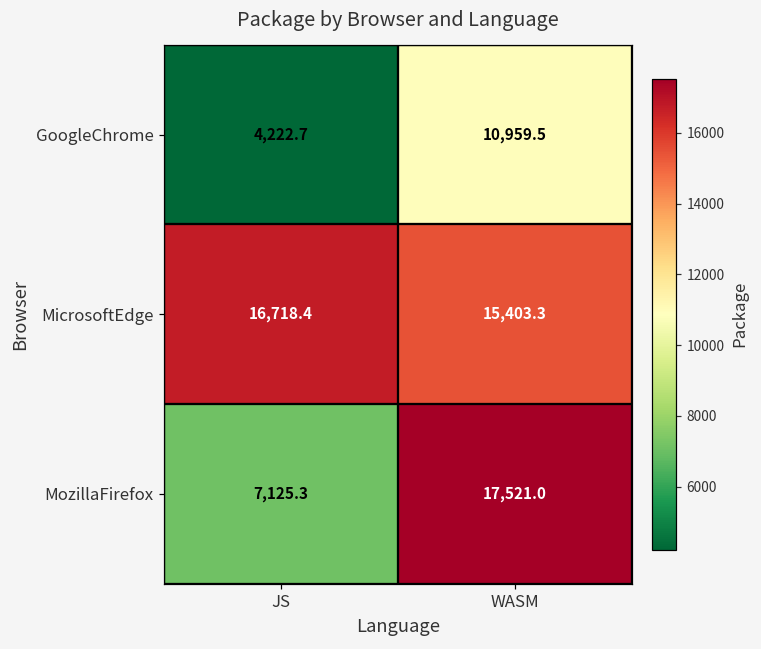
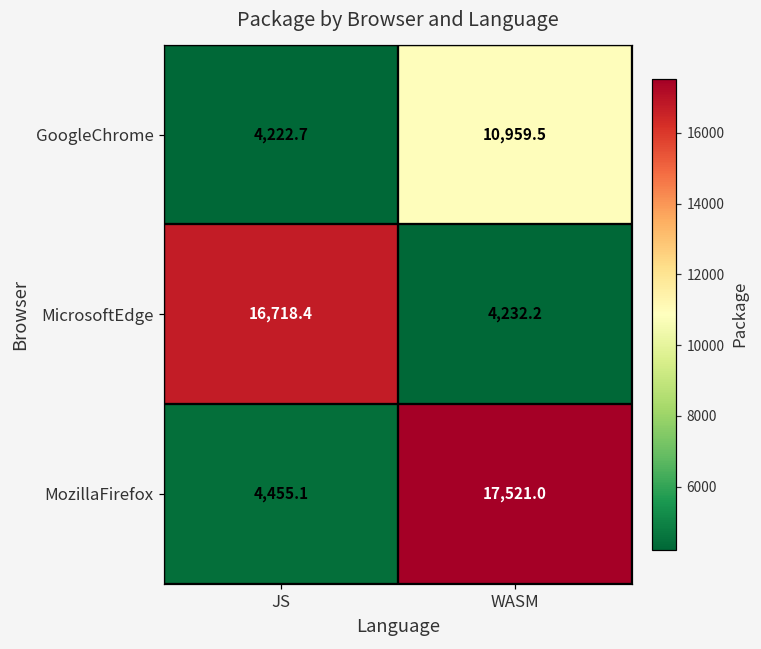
  {
    "GoogleChrome": {
      "JS": "4,222.7",
      "WASM": "10,959.5"
    },
    "MicrosoftEdge": {
      "JS": "16,718.4",
-     "WASM": "15,403.3"
+     "WASM": "4,232.2"
    },
    "MozillaFirefox": {
-     "JS": "7,125.3",
+     "JS": "4,455.1",
      "WASM": "17,521.0"
    }
  }
